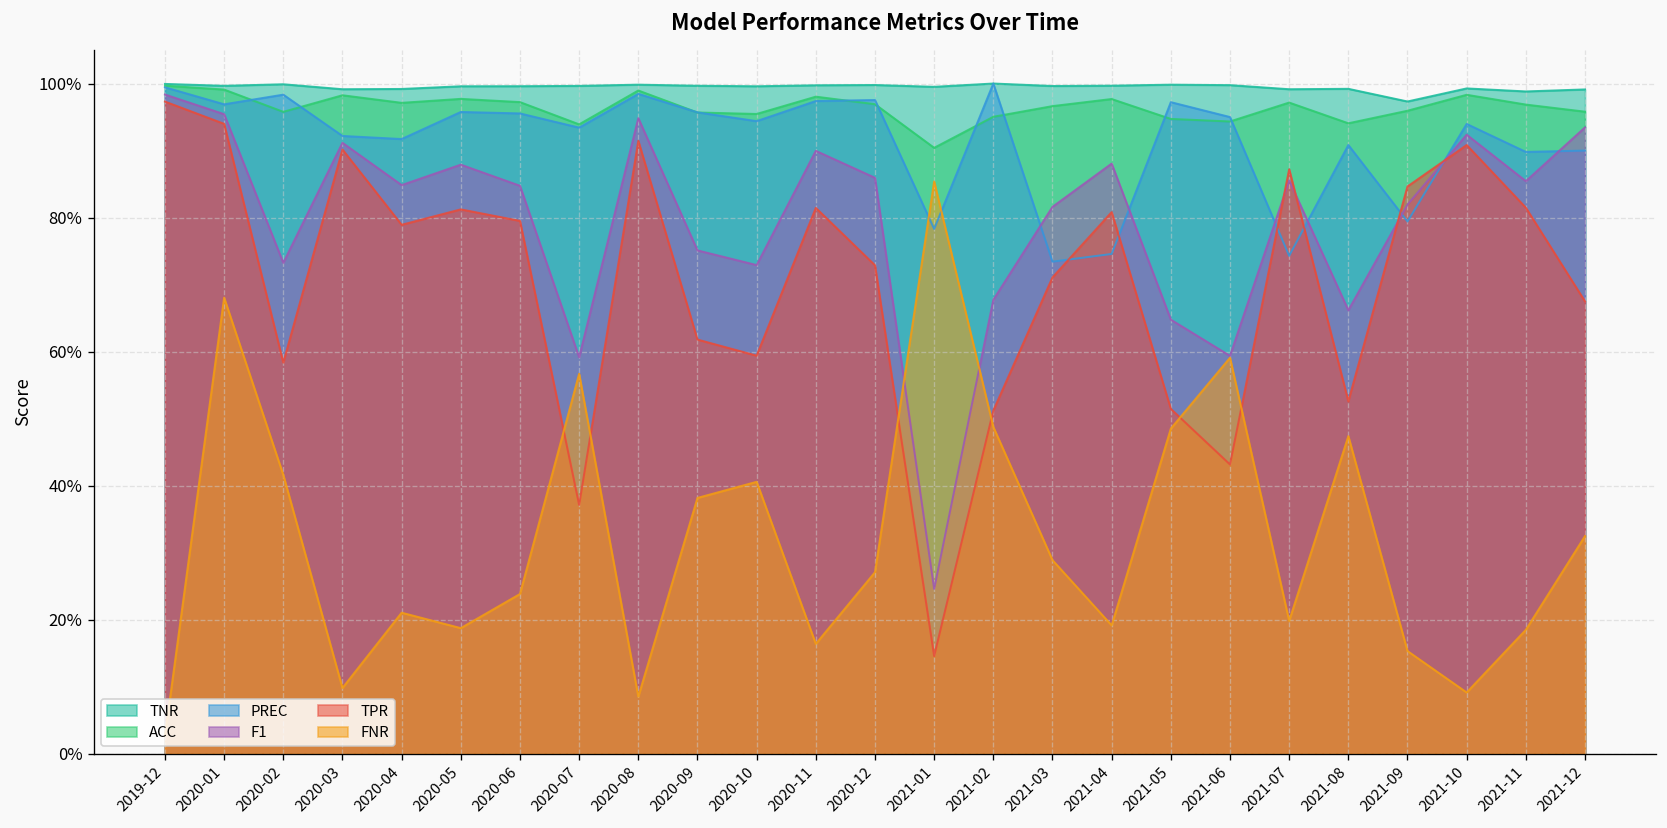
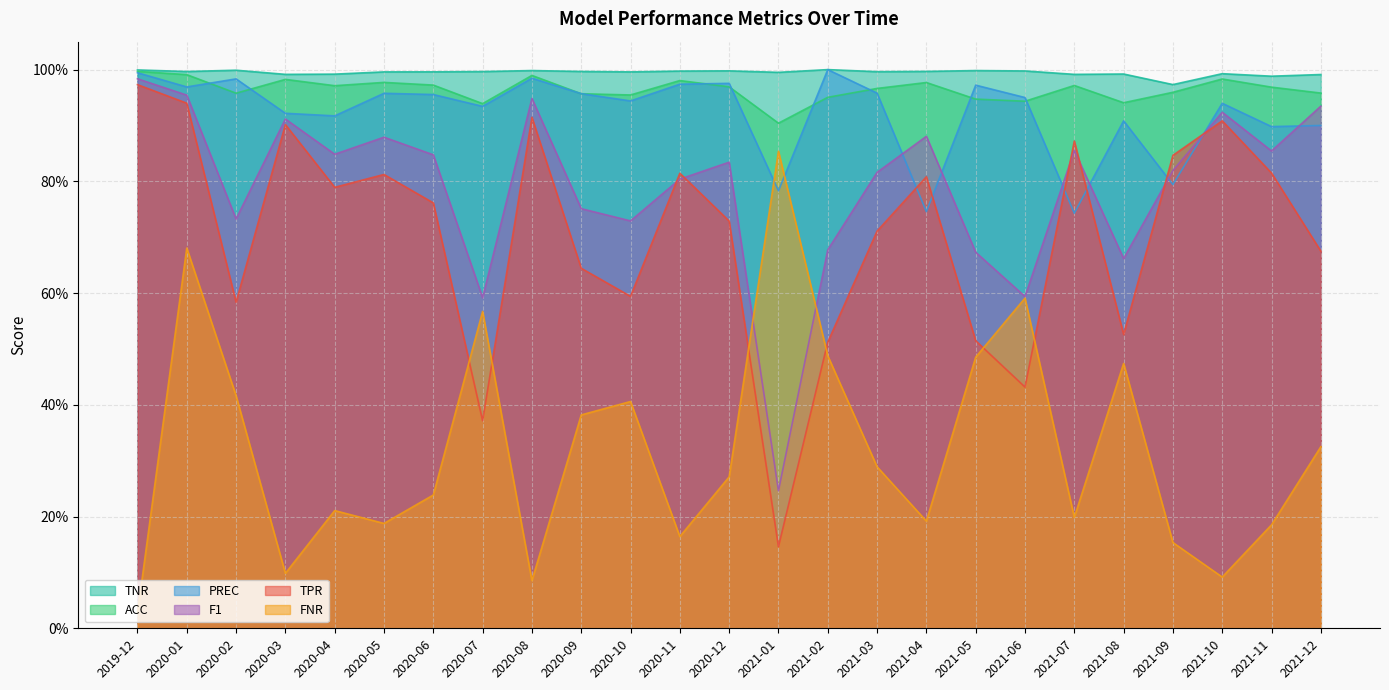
  {
    "PREC": {
      "2020-01": "97%",
      "2020-02": "98%",
      "2020-03": "92%",
      "2020-04": "92%",
      "2020-05": "96%",
      "2020-06": "96%",
      "2020-07": "93%",
      "2020-08": "98%",
      "2020-10": "94%",
      "2020-11": "97%",
      "2020-12": "98%",
      "2021-01": "78%",
-     "2021-03": "73%",
+     "2021-03": "96%",
      "2021-04": "75%",
      "2021-05": "97%",
      "2021-06": "95%",
      "2021-07": "74%",
      "2021-08": "91%",
      "2021-09": "79%",
      "2021-10": "94%",
      "2021-11": "90%",
      "2021-12": "90%"
    },
    "F1": {
      "2019-12": "98%",
      "2020-01": "95%",
      "2020-02": "73%",
      "2020-03": "91%",
      "2020-04": "85%",
      "2020-05": "88%",
      "2020-06": "85%",
      "2020-07": "59%",
      "2020-08": "95%",
      "2020-09": "75%",
      "2020-10": "73%",
-     "2020-11": "90%",
-     "2020-12": "86%",
+     "2020-11": "80%",
+     "2020-12": "83%",
      "2021-01": "25%",
      "2021-02": "68%",
      "2021-03": "82%",
      "2021-04": "88%",
-     "2021-05": "65%",
+     "2021-05": "67%",
      "2021-07": "86%",
      "2021-08": "66%",
      "2021-09": "82%",
      "2021-10": "92%",
      "2021-11": "85%",
      "2021-12": "93%"
    },
    "TPR": {
      "2019-12": "97%",
      "2020-01": "94%",
      "2020-02": "58%",
      "2020-03": "90%",
      "2020-04": "79%",
      "2020-05": "81%",
-     "2020-06": "80%",
+     "2020-06": "76%",
      "2020-07": "37%",
      "2020-08": "91%",
-     "2020-09": "62%",
+     "2020-09": "64%",
      "2020-10": "59%",
      "2020-11": "81%",
      "2020-12": "73%",
      "2021-01": "15%",
      "2021-02": "51%",
      "2021-03": "71%",
      "2021-04": "81%",
      "2021-05": "51%",
      "2021-06": "43%",
      "2021-07": "87%",
      "2021-08": "53%",
      "2021-09": "85%",
      "2021-10": "91%",
      "2021-11": "81%",
      "2021-12": "68%"
    },
    "FNR": {
      "2020-01": "68%",
      "2020-02": "42%",
      "2020-03": "10%",
      "2020-04": "21%",
      "2020-05": "19%",
      "2020-06": "24%",
      "2020-07": "57%",
      "2020-08": "9%",
      "2020-09": "38%",
      "2020-10": "41%",
      "2020-11": "16%",
      "2020-12": "27%",
      "2021-01": "85%",
      "2021-02": "49%",
      "2021-03": "29%",
      "2021-04": "19%",
      "2021-05": "49%",
      "2021-07": "20%",
      "2021-08": "47%",
      "2021-09": "15%",
      "2021-10": "9%",
      "2021-11": "19%",
      "2021-12": "33%"
    }
  }
